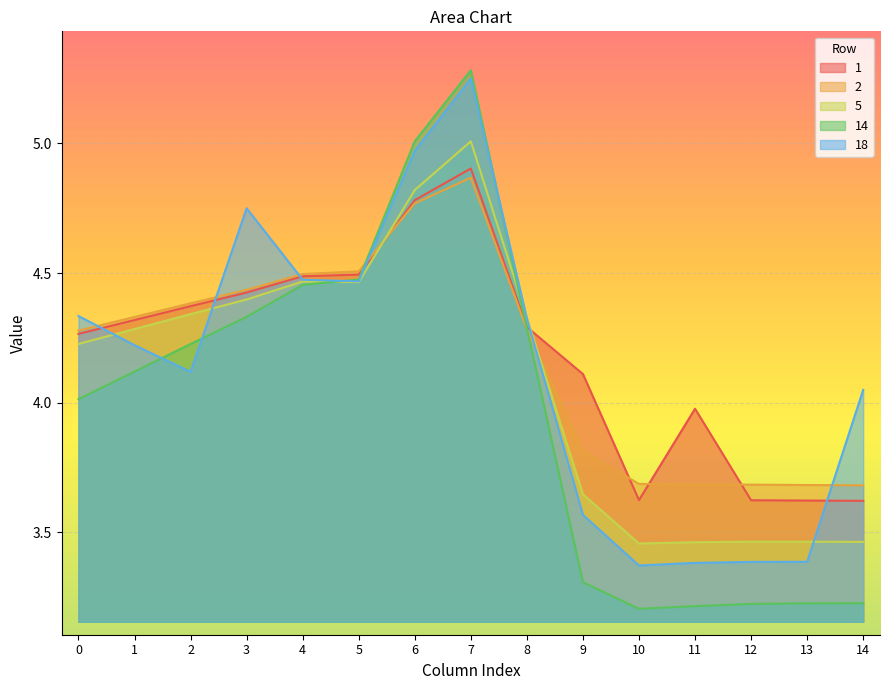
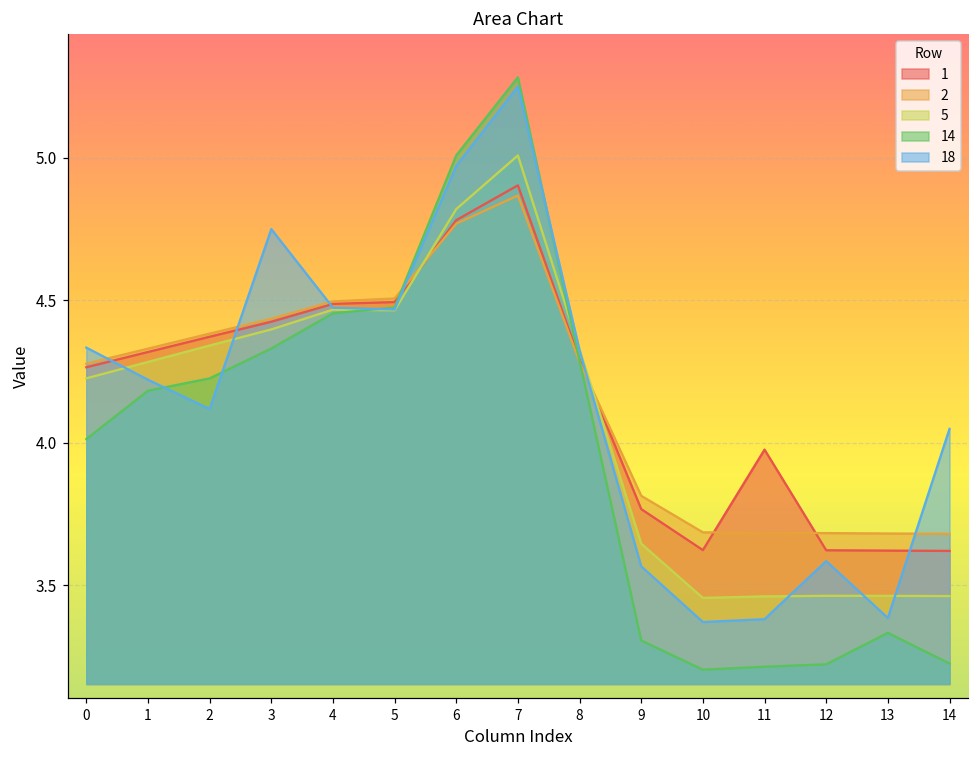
  {
    "1": {
      "0": 4.27,
      "1": 4.32,
      "2": 4.37,
      "3": 4.42,
      "5": 4.49,
      "6": 4.78,
      "7": 4.90,
-     "9": 4.11,
+     "9": 3.77,
      "10": 3.62,
      "11": 3.98,
      "12": 3.62,
      "13": 3.62,
      "14": 3.62
    },
    "14": {
      "0": 4.01,
-     "1": 4.12,
+     "1": 4.18,
      "2": 4.23,
      "3": 4.33,
      "4": 4.45,
      "6": 5.01,
      "7": 5.28,
      "9": 3.31,
      "10": 3.20,
      "11": 3.21,
      "12": 3.22,
-     "13": 3.23,
+     "13": 3.33,
      "14": 3.23
    },
    "18": {
      "0": 4.33,
      "1": 4.22,
      "2": 4.12,
      "3": 4.75,
      "6": 4.97,
      "7": 5.25,
      "9": 3.57,
      "10": 3.37,
      "11": 3.38,
-     "12": 3.39,
+     "12": 3.59,
      "13": 3.39,
      "14": 4.05
    }
  }
